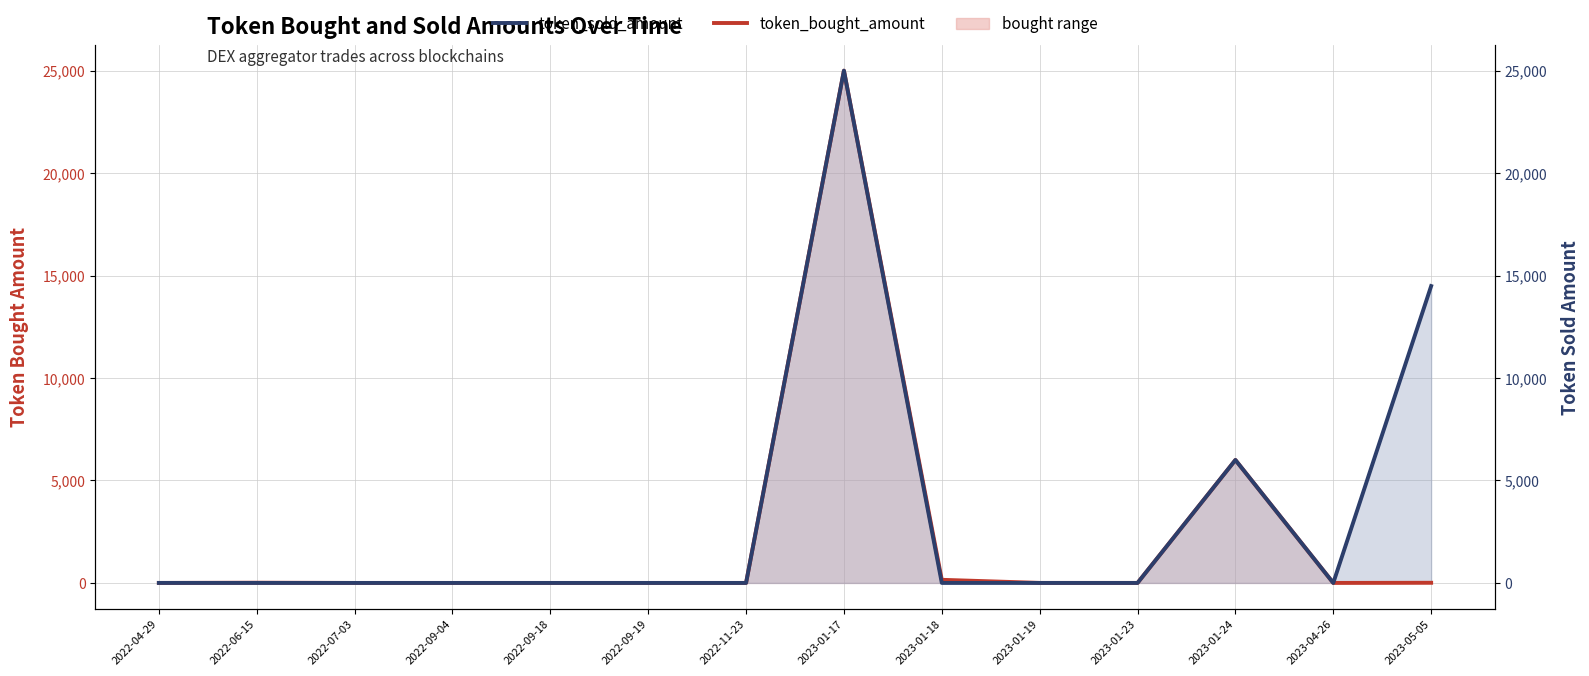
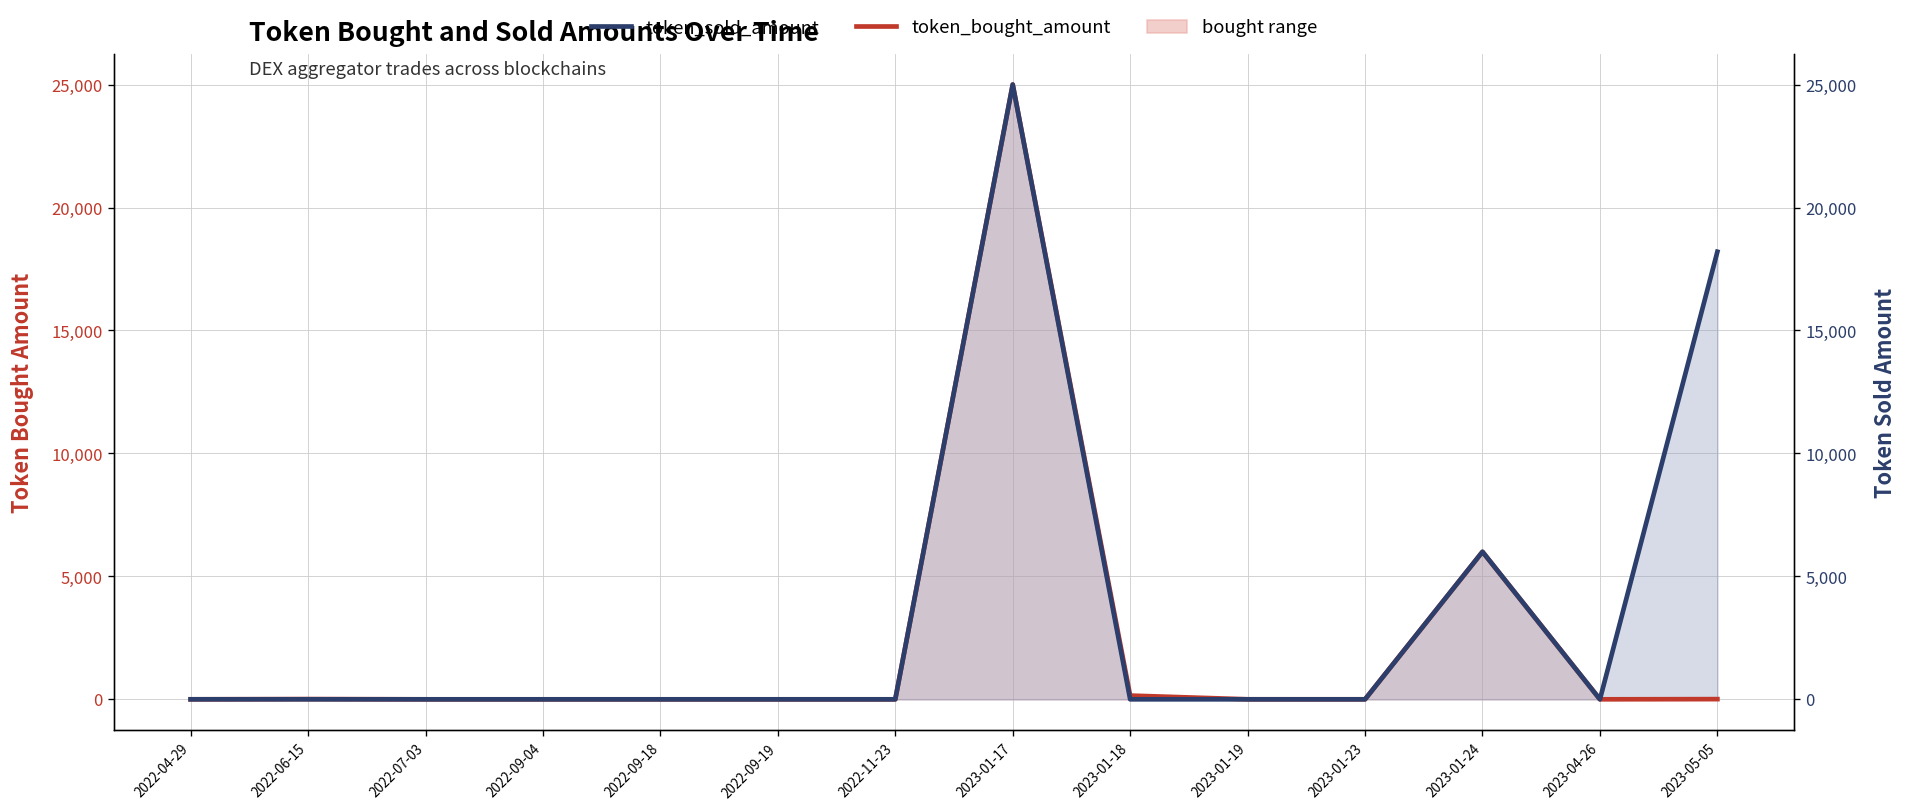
  {
    "token_bought_amount": {
      "2023-01-18": "200",
      "2023-05-05": "0"
    },
    "token_sold_amount": {
      "2023-01-18": "0",
-     "2023-05-05": "14,500"
+     "2023-05-05": "18,200"
    }
  }
